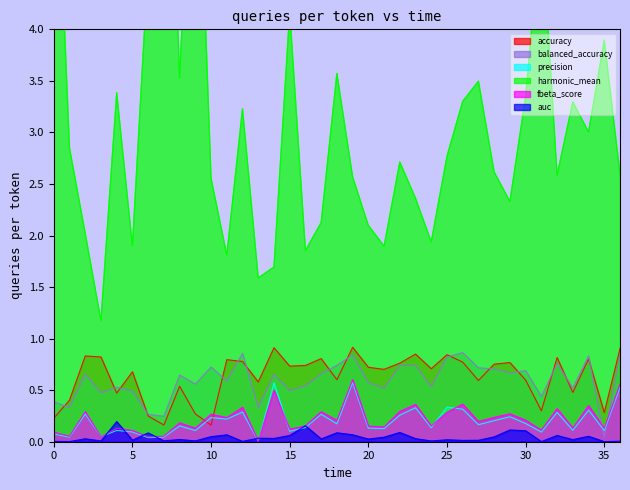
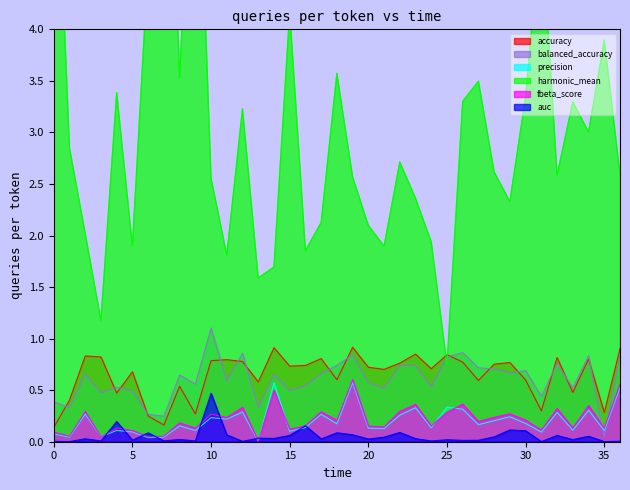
  {
    "accuracy": {
-     "0": 0.23,
+     "0": 0.14,
      "5": 0.68,
-     "10": 0.16,
+     "10": 0.79,
      "15": 0.73,
      "20": 0.72,
      "30": 0.60,
      "35": 0.28
    },
    "balanced_accuracy": {
      "0": 0.39,
      "5": 0.49,
-     "10": 0.72,
+     "10": 1.10,
      "15": 0.50,
      "20": 0.57,
      "30": 0.69,
      "35": 0.04
    },
    "precision": {
      "10": 0.23,
      "25": 0.34,
      "30": 0.18
    },
    "harmonic_mean": {
      "5": 1.90,
      "10": 2.55,
      "20": 2.10,
-     "25": 2.77
+     "25": 0.75
    },
    "fbeta_score": {
      "10": 0.27,
      "25": 0.29,
      "30": 0.21
    },
    "auc": {
      "0": 0.00,
      "5": 0.01,
-     "10": 0.05,
+     "10": 0.47,
      "15": 0.06,
      "20": 0.03,
      "25": 0.02,
      "30": 0.11,
      "35": 0.00
    }
  }
